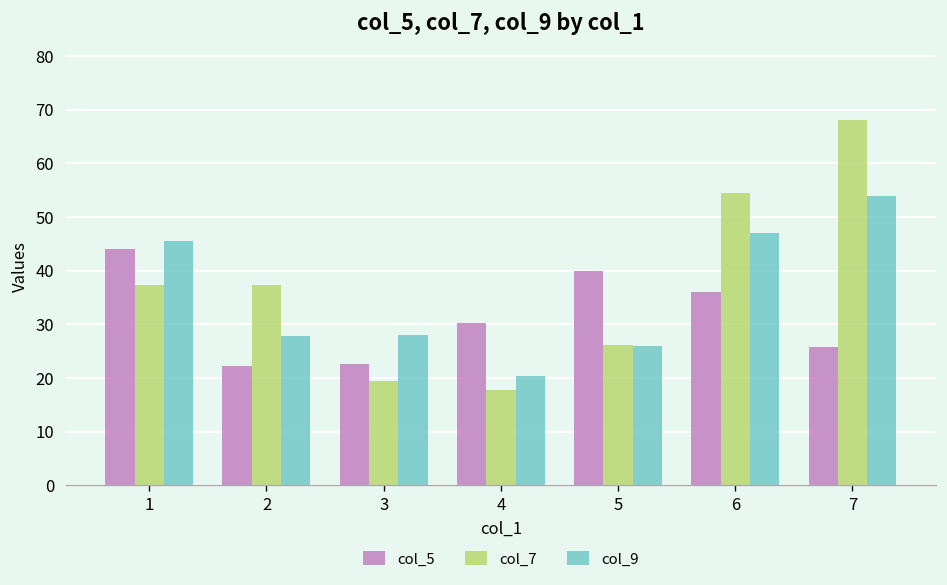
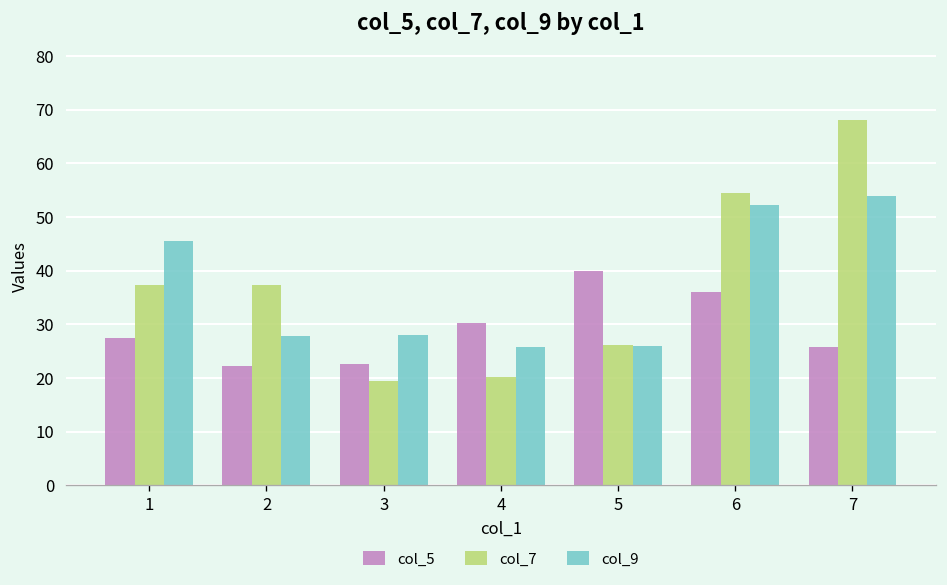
  {
    "col_5": {
-     "1": 44,
+     "1": 28,
      "2": 22,
      "3": 23,
      "4": 30,
      "5": 40,
      "6": 36,
      "7": 26
    },
    "col_7": {
      "1": 37,
      "2": 37,
      "3": 19,
-     "4": 18,
+     "4": 20,
      "5": 26,
      "6": 54,
      "7": 68
    },
    "col_9": {
      "1": 45,
      "2": 28,
      "3": 28,
-     "4": 20,
+     "4": 26,
      "5": 26,
-     "6": 47,
+     "6": 52,
      "7": 54
    }
  }
